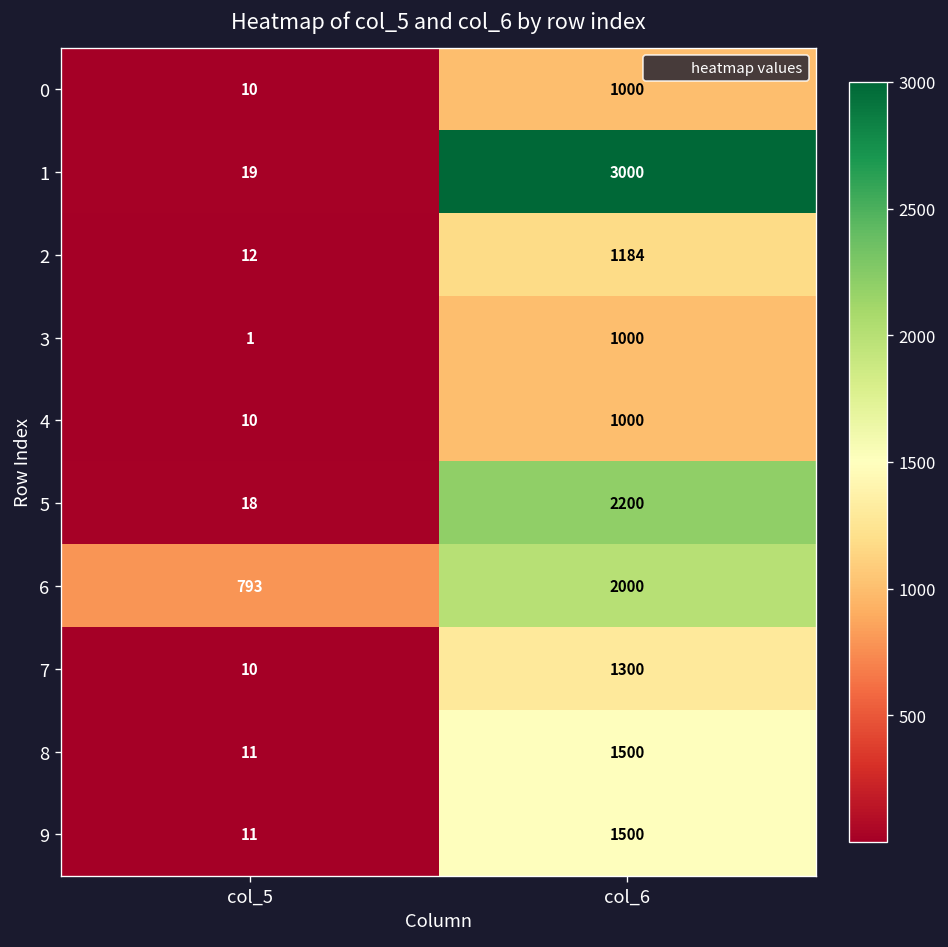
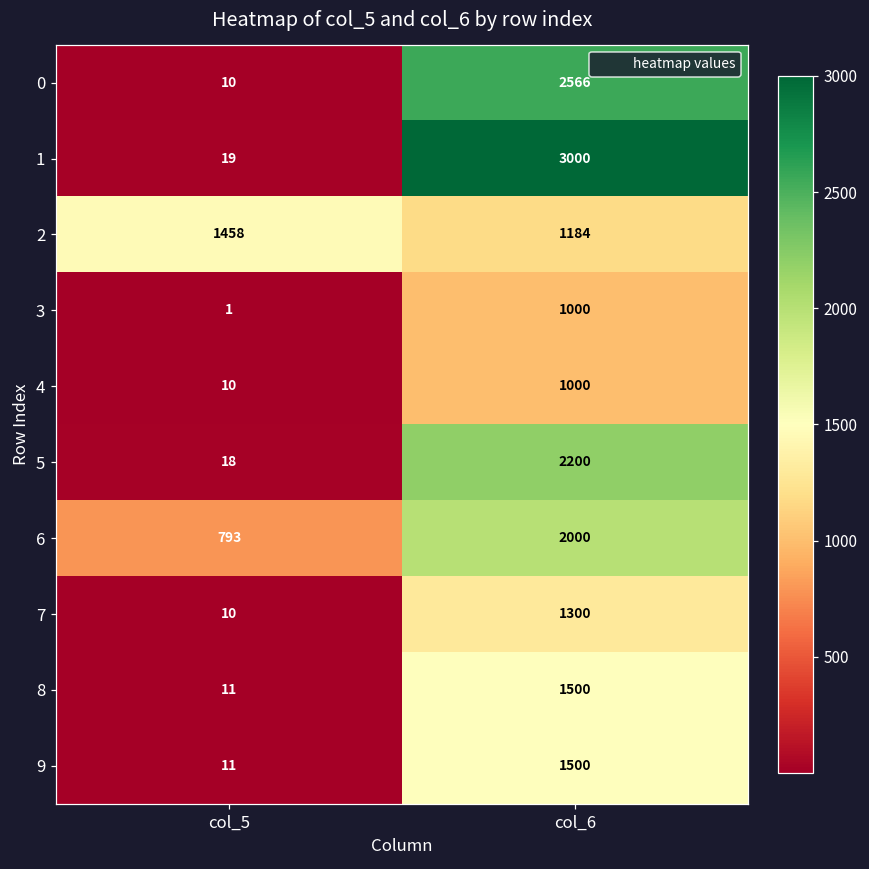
  {
    "0": {
      "col_5": 10,
-     "col_6": 1000
+     "col_6": 2566
    },
    "1": {
      "col_5": 19,
      "col_6": 3000
    },
    "2": {
-     "col_5": 12,
+     "col_5": 1458,
      "col_6": 1184
    },
    "3": {
      "col_5": 1,
      "col_6": 1000
    },
    "4": {
      "col_5": 10,
      "col_6": 1000
    },
    "5": {
      "col_5": 18,
      "col_6": 2200
    },
    "6": {
      "col_5": 793,
      "col_6": 2000
    },
    "7": {
      "col_5": 10,
      "col_6": 1300
    },
    "8": {
      "col_5": 11,
      "col_6": 1500
    },
    "9": {
      "col_5": 11,
      "col_6": 1500
    }
  }
